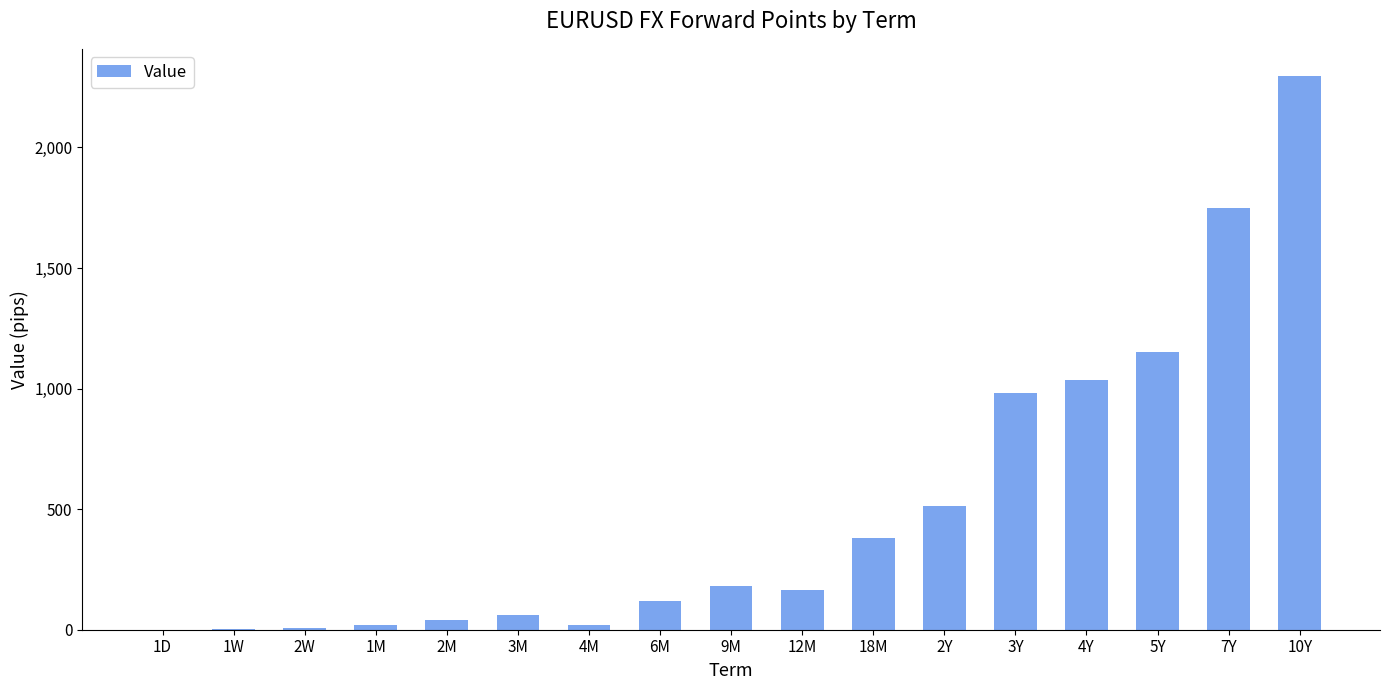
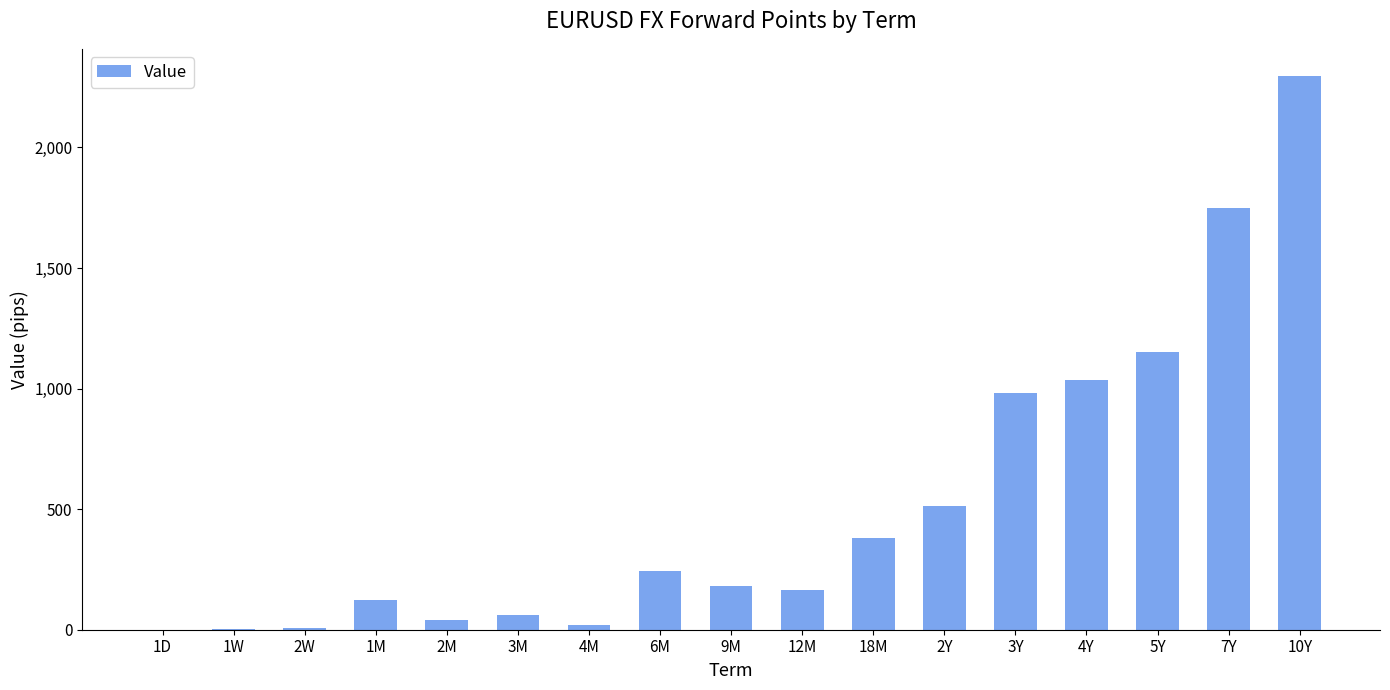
  {
-   "1M": "20",
+   "1M": "120",
    "2M": "40",
    "3M": "60",
    "4M": "20",
-   "6M": "120",
+   "6M": "240",
    "9M": "180",
    "12M": "170",
    "18M": "380",
    "2Y": "510",
    "3Y": "980",
    "4Y": "1,040",
    "5Y": "1,150",
    "7Y": "1,750",
    "10Y": "2,290"
  }
